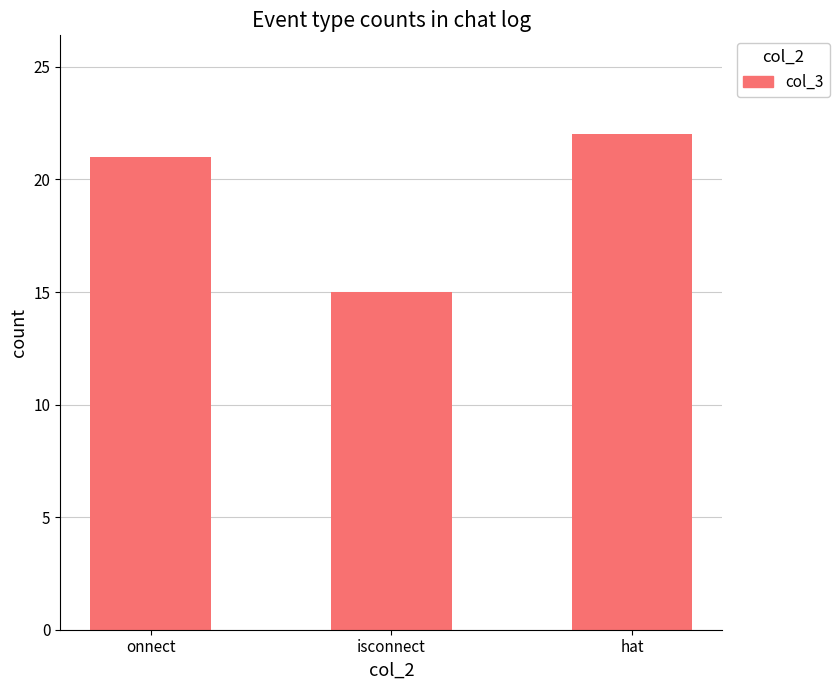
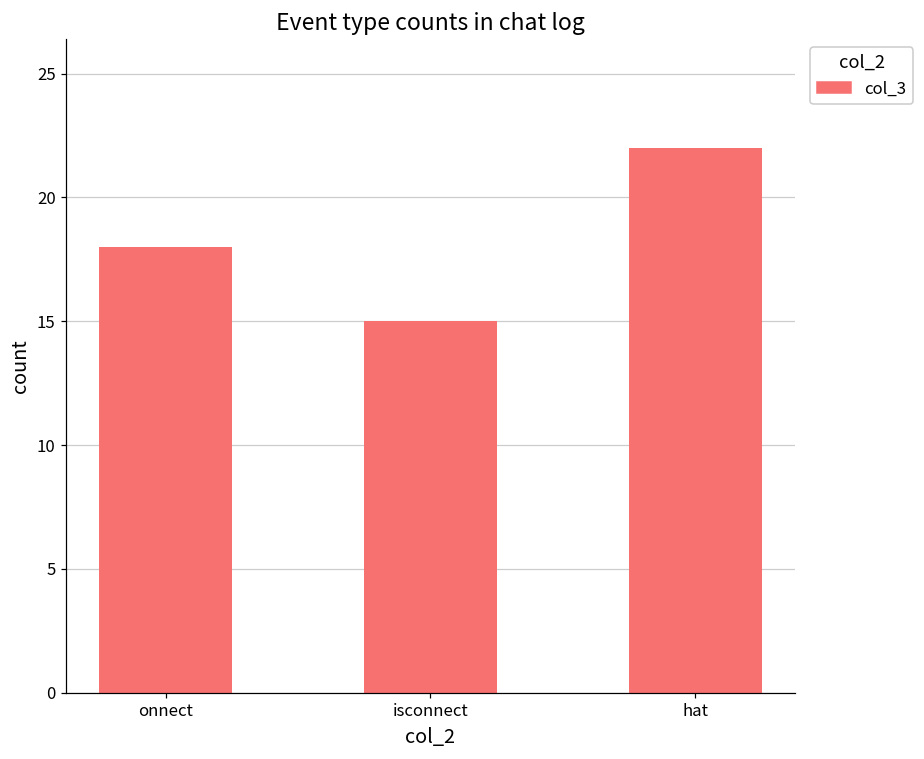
  {
-   "onnect": 21,
+   "onnect": 18,
    "isconnect": 15,
    "hat": 22
  }
